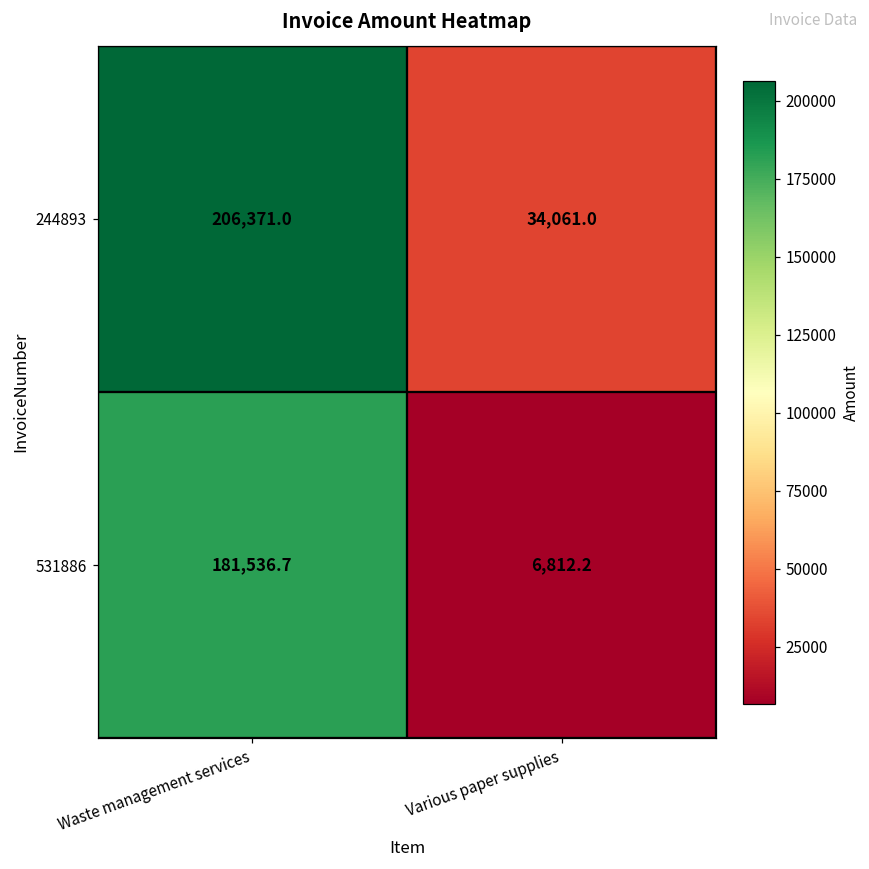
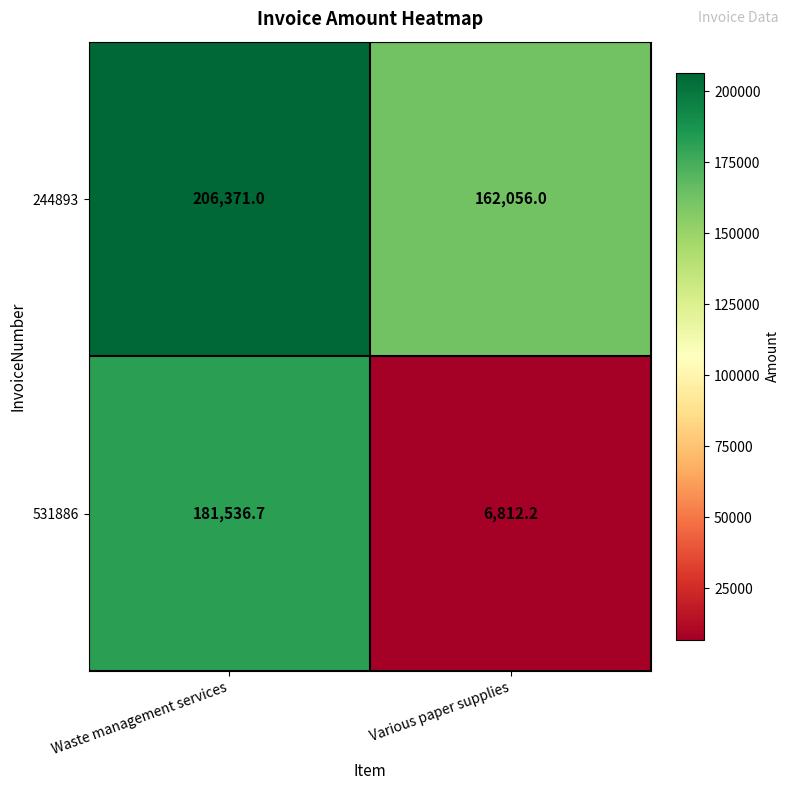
  {
    "244893": {
      "Waste management services": "206,371.0",
-     "Various paper supplies": "34,061.0"
+     "Various paper supplies": "162,056.0"
    },
    "531886": {
      "Waste management services": "181,536.7",
      "Various paper supplies": "6,812.2"
    }
  }
